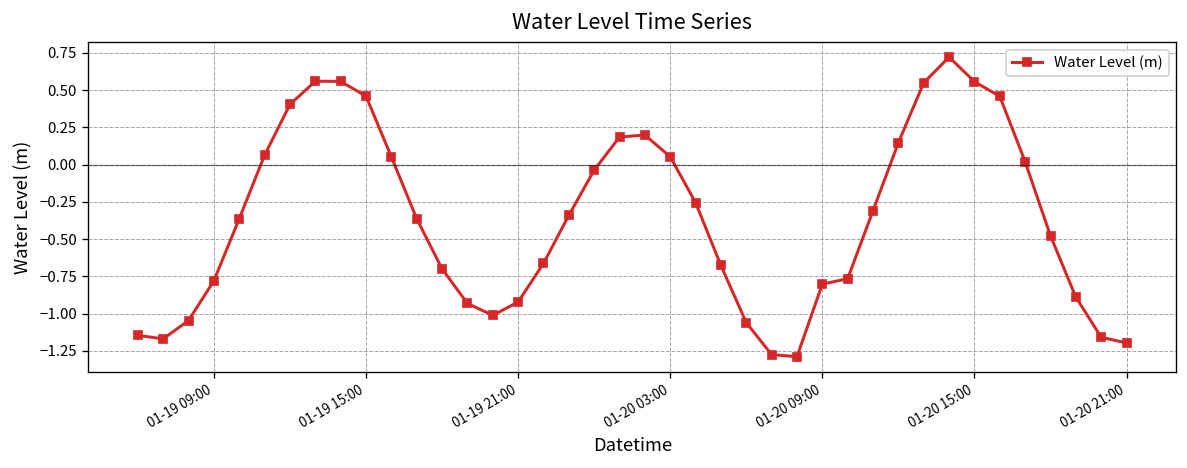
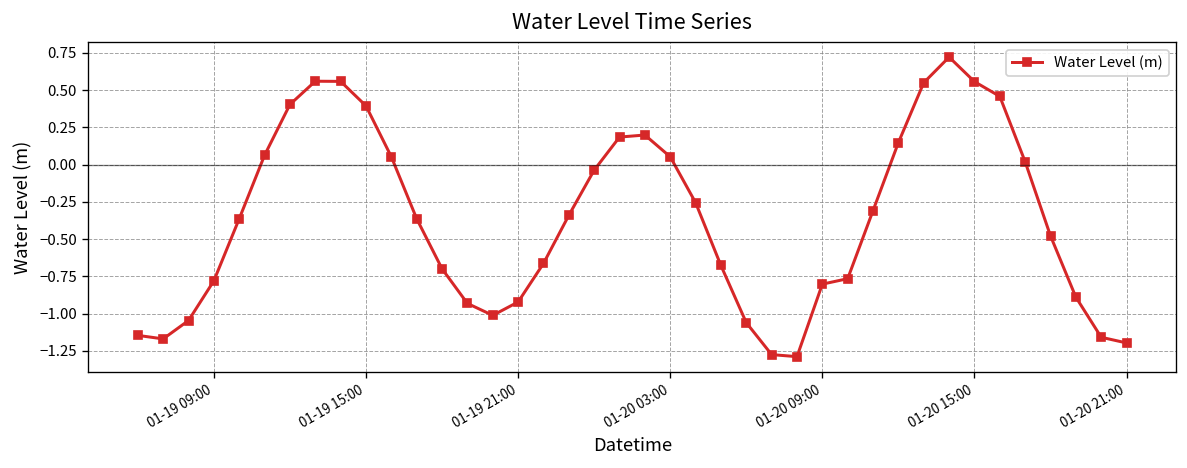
  {
    "01-19 09:00": -0.78,
-   "01-19 15:00": 0.46,
+   "01-19 15:00": 0.39,
    "01-19 21:00": -0.92,
    "01-20 03:00": 0.05,
    "01-20 09:00": -0.80,
    "01-20 15:00": 0.56,
    "01-20 21:00": -1.20
  }
